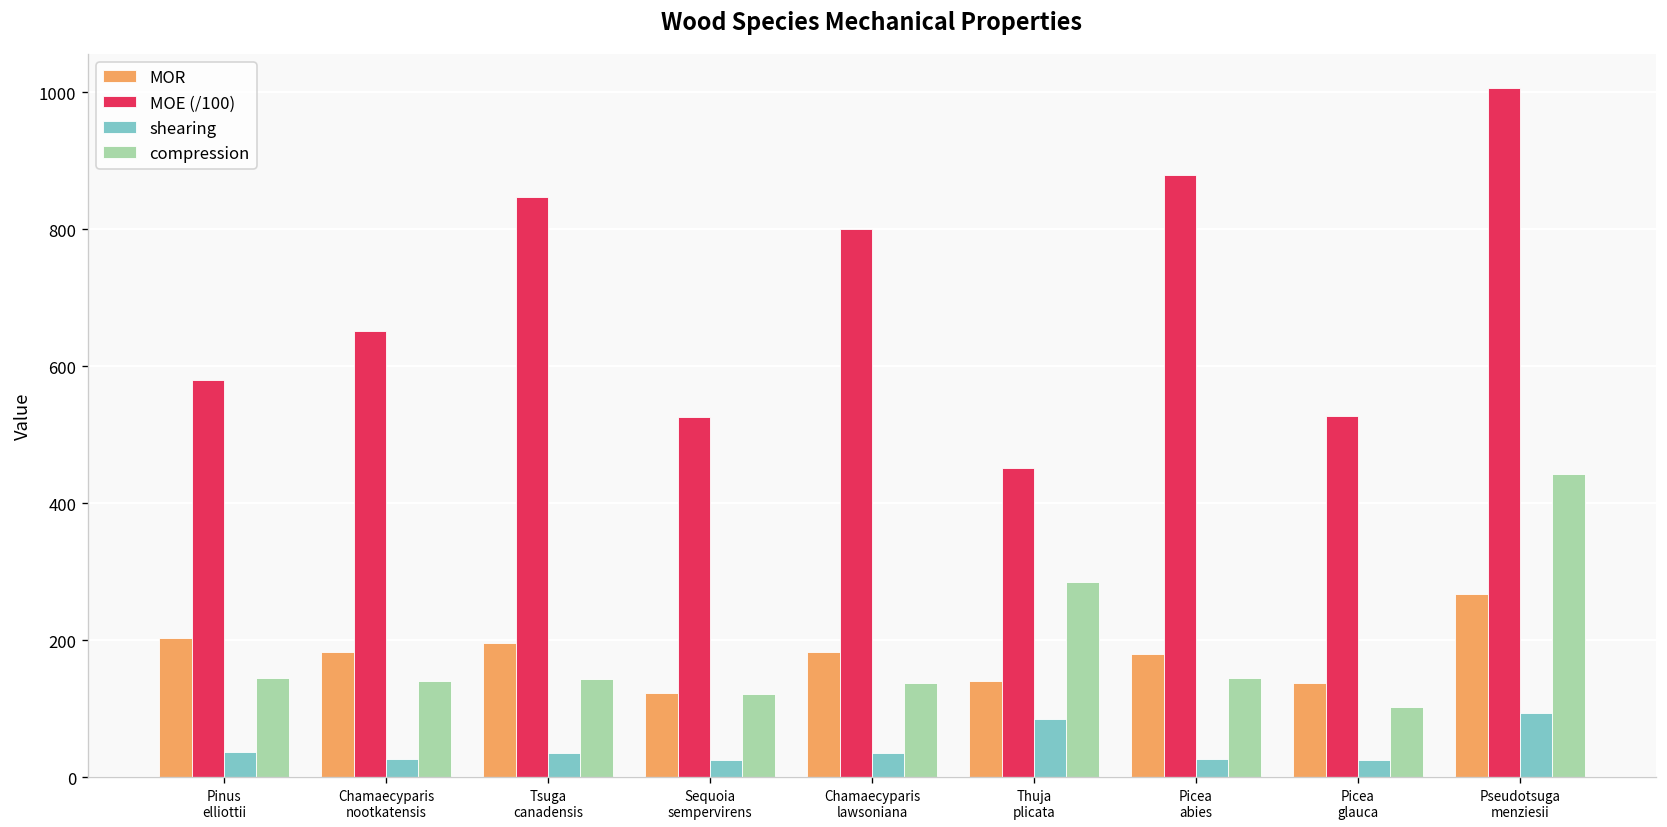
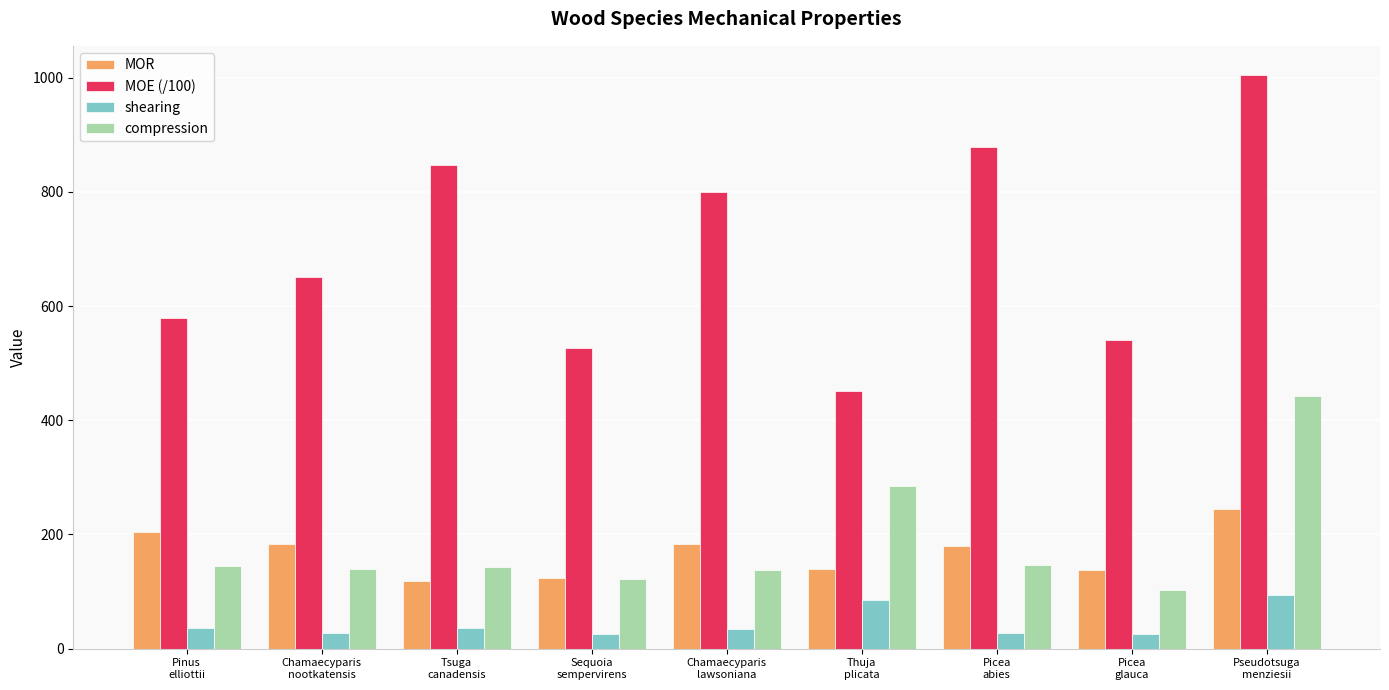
  {
    "MOR": {
      "Pinus elliottii": 200,
      "Chamaecyparis nootkatensis": 180,
-     "Tsuga canadensis": 200,
+     "Tsuga canadensis": 120,
      "Sequoia sempervirens": 120,
      "Chamaecyparis lawsoniana": 180,
      "Thuja plicata": 140,
      "Picea abies": 180,
      "Picea glauca": 140,
-     "Pseudotsuga menziesii": 270
+     "Pseudotsuga menziesii": 250
    },
    "MOE (/100)": {
      "Pinus elliottii": 580,
      "Chamaecyparis nootkatensis": 650,
      "Tsuga canadensis": 850,
      "Sequoia sempervirens": 530,
      "Chamaecyparis lawsoniana": 800,
      "Thuja plicata": 450,
      "Picea abies": 880,
-     "Picea glauca": 530,
+     "Picea glauca": 540,
      "Pseudotsuga menziesii": 1010
    }
  }
